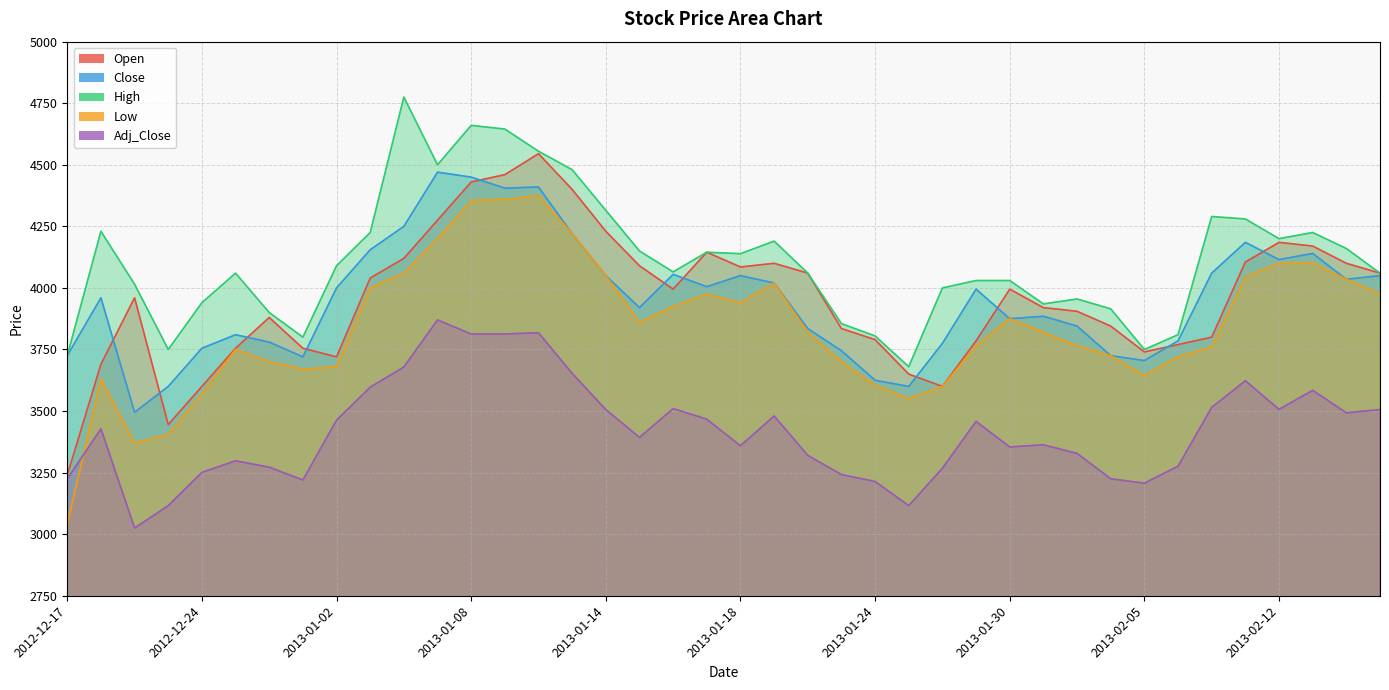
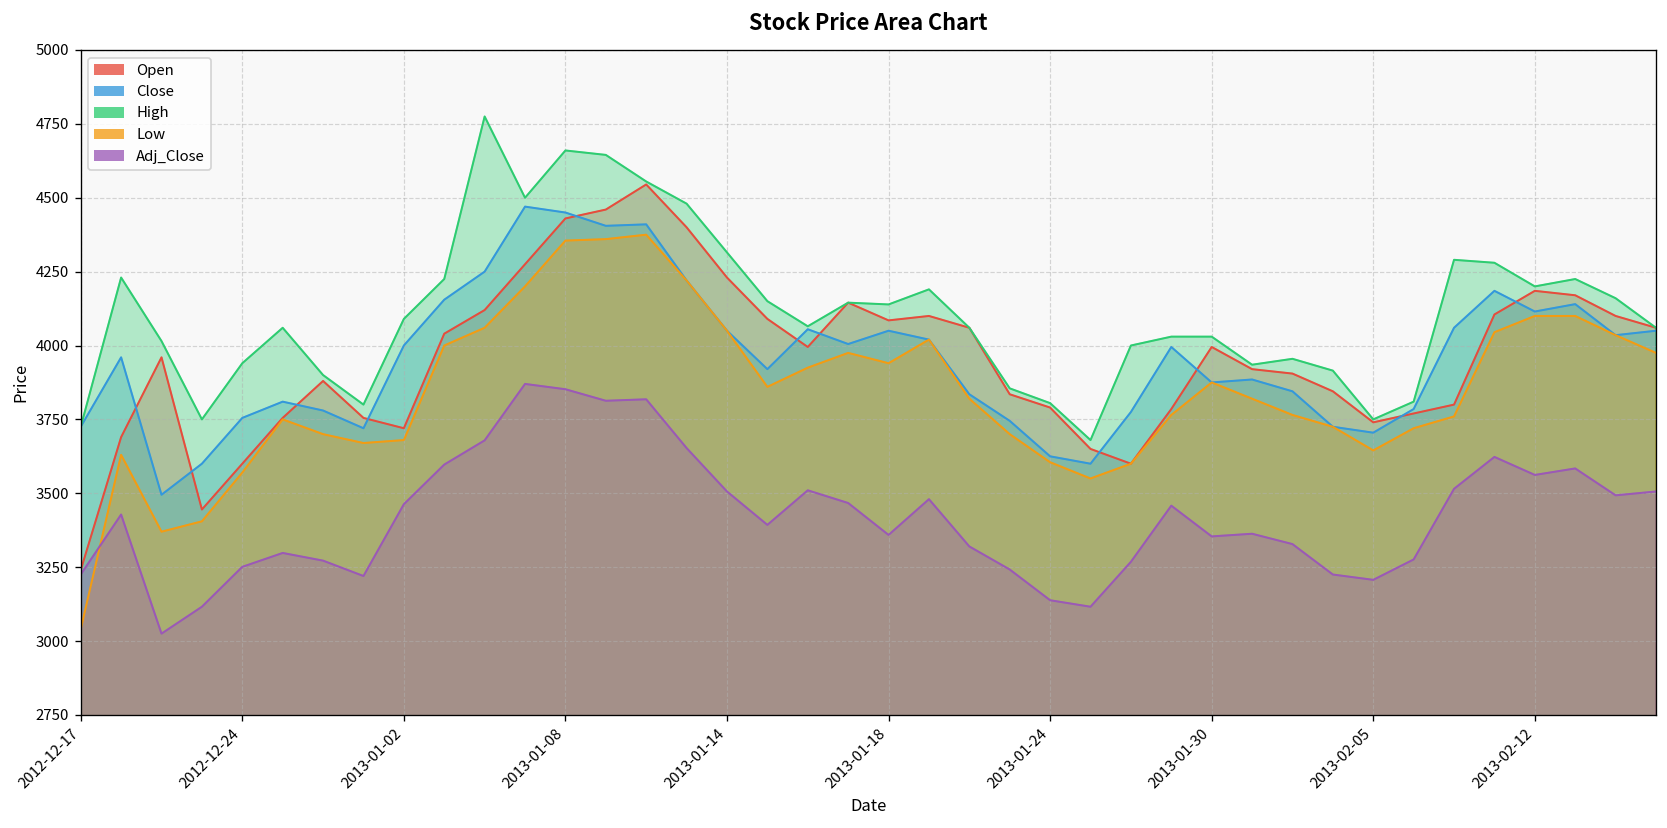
  {
    "Close": {
      "2012-12-24": 3760,
      "2013-01-02": 4000,
      "2013-01-08": 4450,
      "2013-01-18": 4050,
      "2013-01-24": 3630,
      "2013-02-05": 3710,
      "2013-02-12": 4120
    },
    "High": {
      "2012-12-24": 3940,
      "2013-01-02": 4090,
      "2013-01-08": 4660,
      "2013-01-14": 4320,
      "2013-01-18": 4140,
      "2013-01-24": 3810,
      "2013-01-30": 4030,
      "2013-02-12": 4200
    },
    "Adj_Close": {
      "2012-12-17": 3230,
      "2012-12-24": 3250,
      "2013-01-02": 3460,
-     "2013-01-08": 3810,
+     "2013-01-08": 3850,
      "2013-01-14": 3510,
      "2013-01-18": 3360,
-     "2013-01-24": 3210,
+     "2013-01-24": 3140,
      "2013-01-30": 3350,
      "2013-02-05": 3210,
-     "2013-02-12": 3510
+     "2013-02-12": 3560
    }
  }
